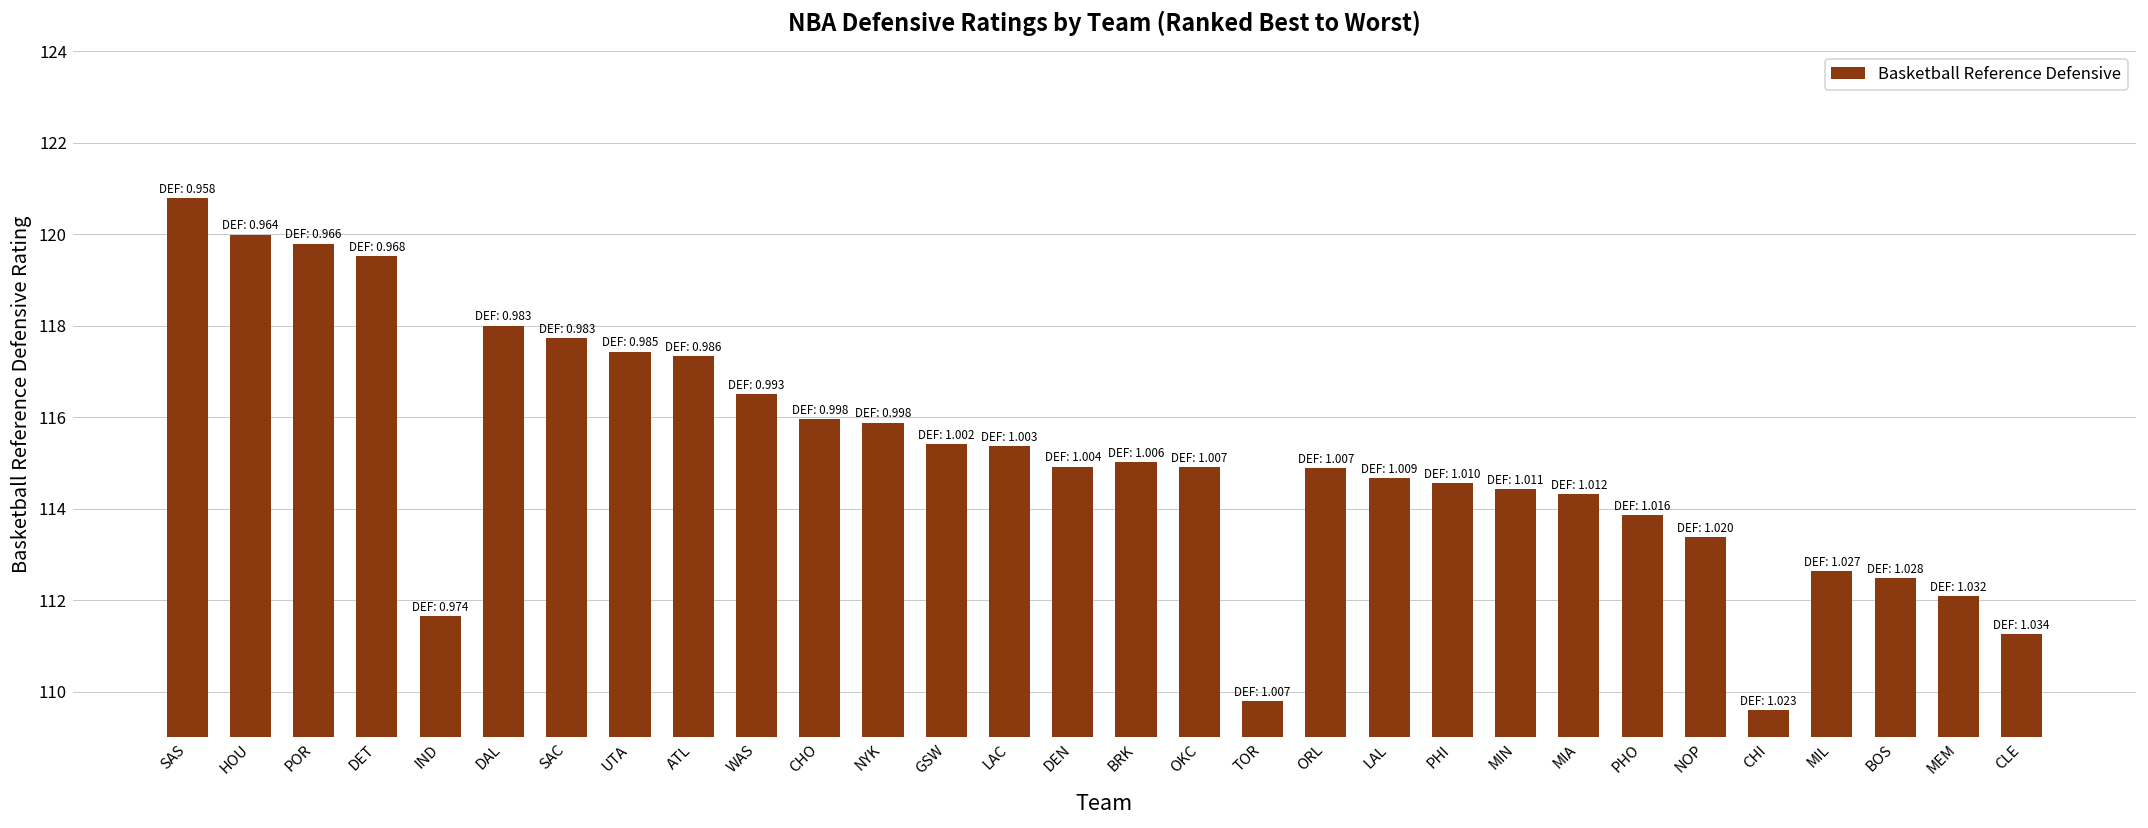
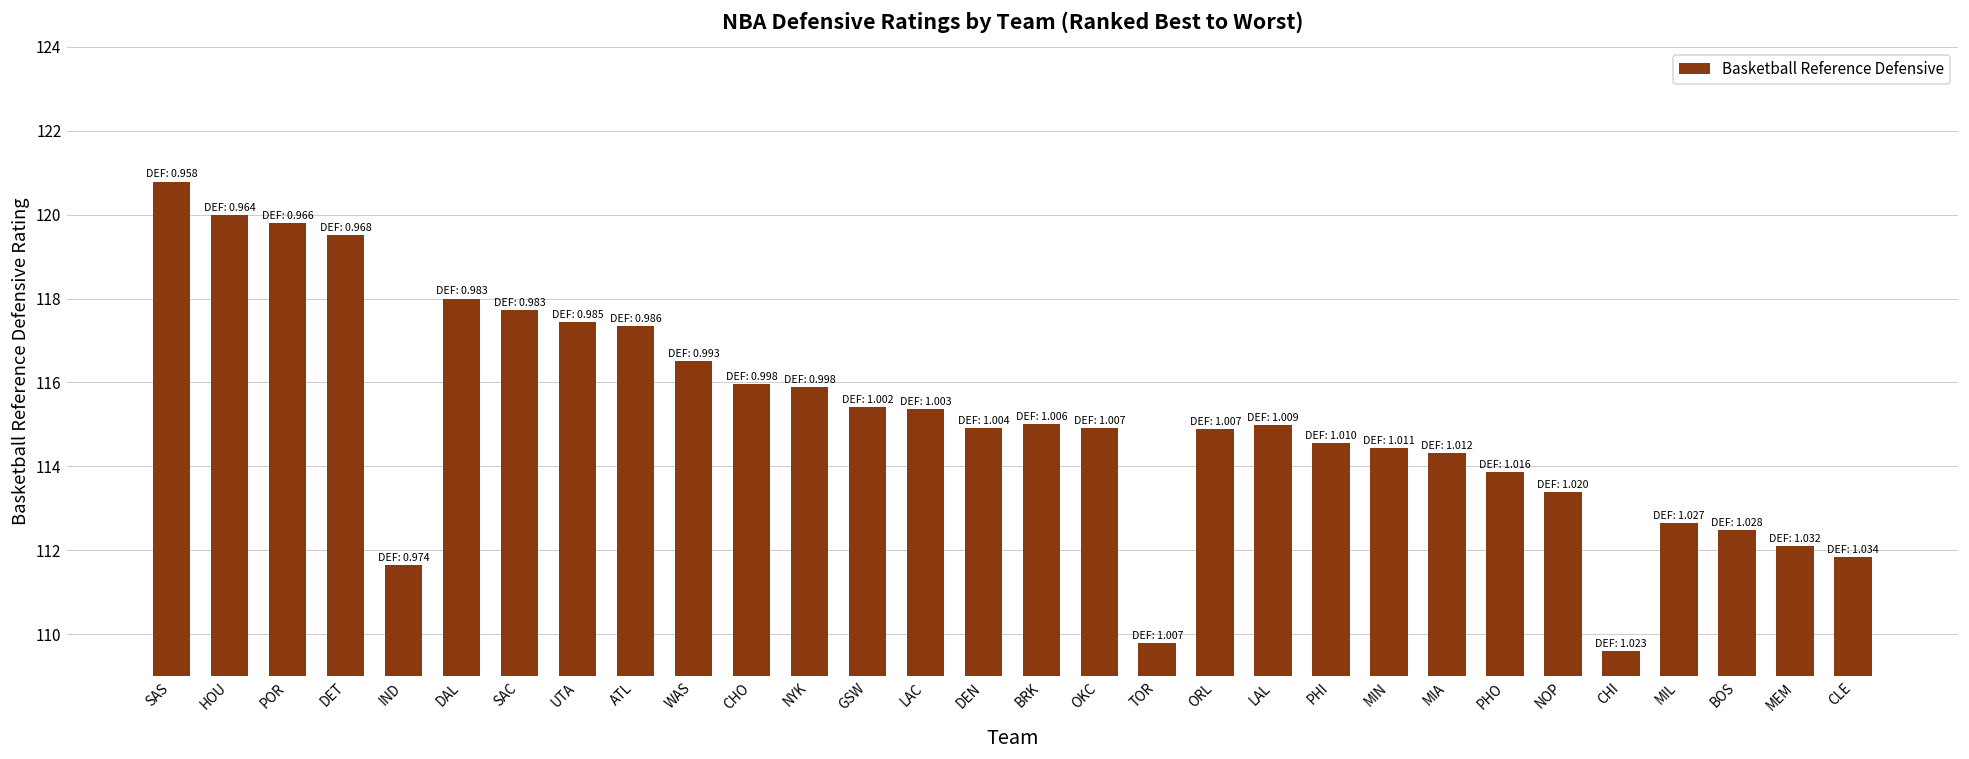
  {
-   "LAL": 114.7,
-   "CLE": 111.3
+   "LAL": 115.0,
+   "CLE": 111.8
  }
